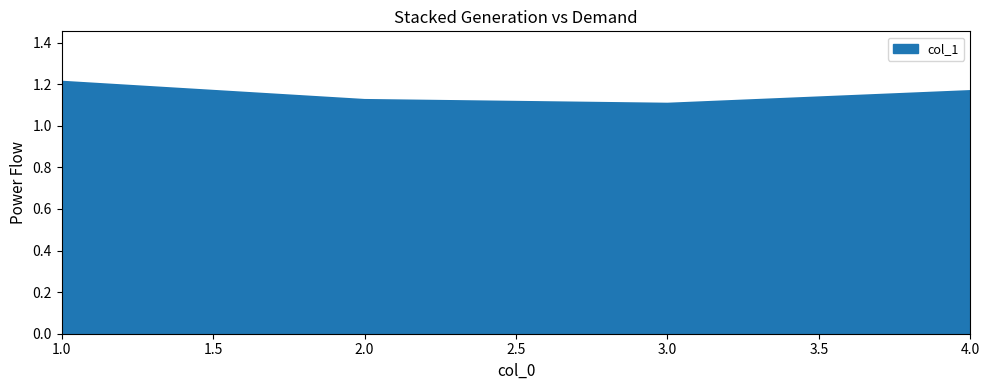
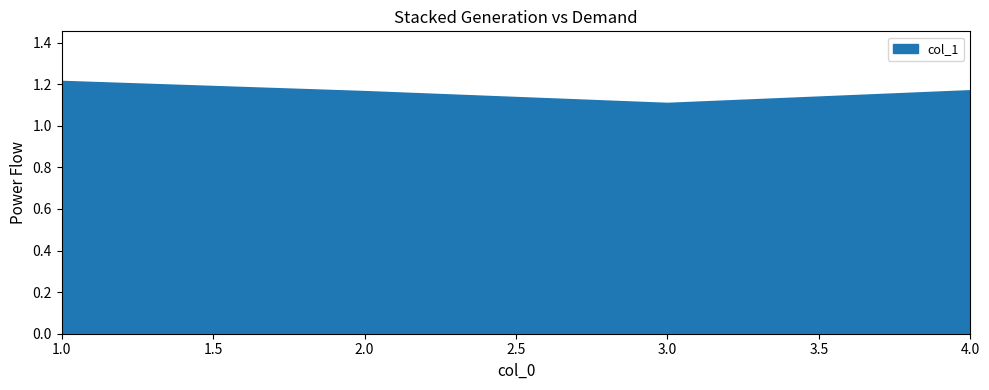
  {
    "1.0": 1.21,
-   "2.0": 1.12,
+   "2.0": 1.16,
    "3.0": 1.11,
    "4.0": 1.17
  }
